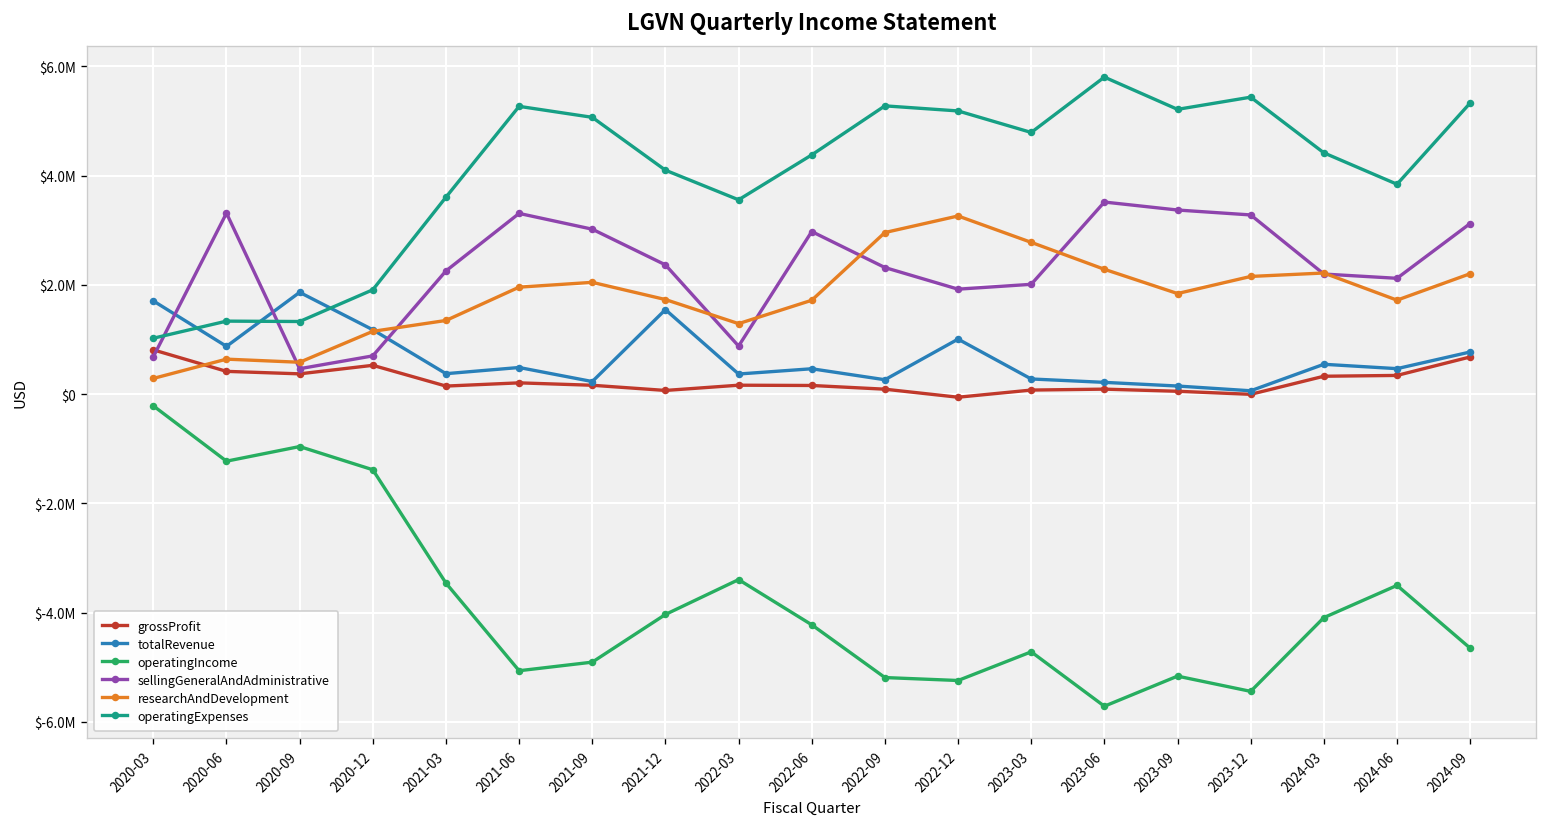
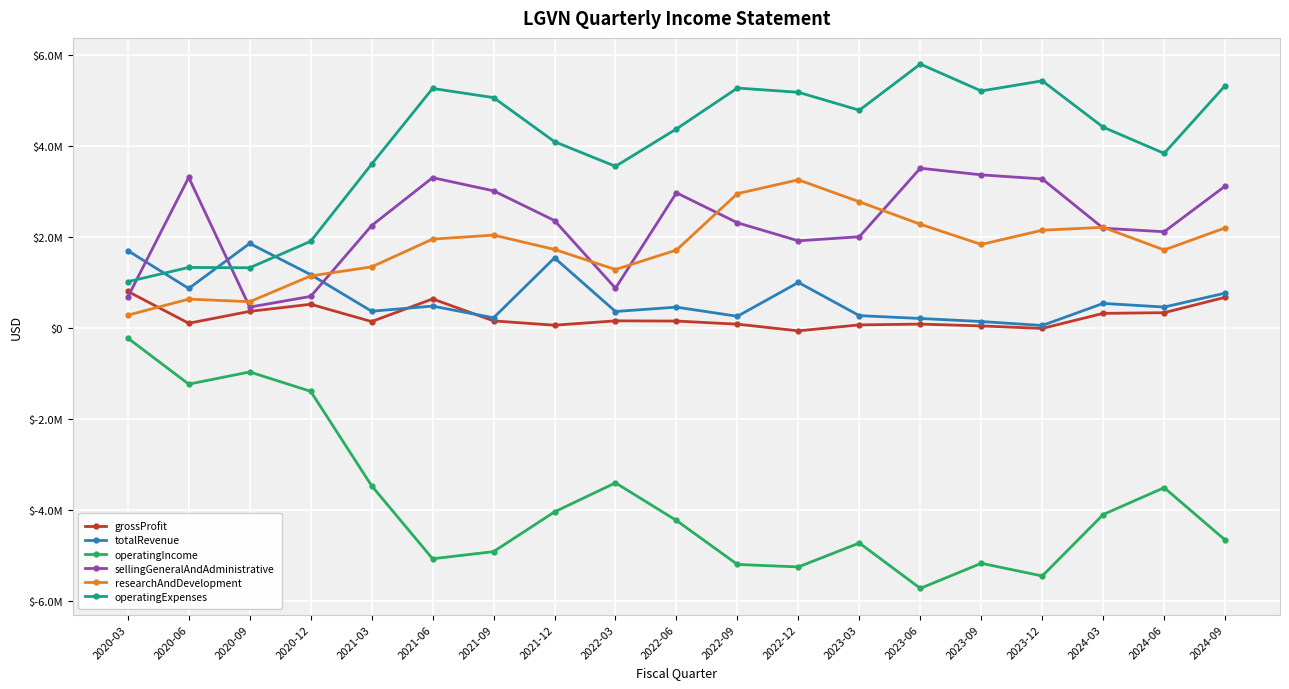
  {
    "grossProfit": {
      "2020-03": "$800000",
-     "2020-06": "$400000",
+     "2020-06": "$100000",
      "2020-09": "$400000",
      "2020-12": "$500000",
      "2021-03": "$100000",
-     "2021-06": "$200000",
+     "2021-06": "$600000",
      "2021-09": "$200000",
      "2021-12": "$100000",
      "2022-03": "$200000",
      "2022-06": "$200000",
      "2022-09": "$100000",
      "2022-12": "$-100000",
      "2023-03": "$100000",
      "2023-06": "$100000",
      "2023-09": "$100000",
      "2023-12": "$0",
      "2024-03": "$300000",
      "2024-06": "$300000",
      "2024-09": "$700000"
    },
    "totalRevenue": {
      "2020-03": "$1700000",
      "2020-06": "$900000",
      "2020-09": "$1900000",
      "2021-03": "$400000",
      "2021-06": "$500000",
      "2021-09": "$200000",
      "2021-12": "$1500000",
      "2022-03": "$400000",
      "2022-06": "$500000",
      "2022-09": "$300000",
      "2022-12": "$1000000",
      "2023-03": "$300000",
      "2023-06": "$200000",
      "2023-09": "$200000",
      "2023-12": "$100000",
      "2024-03": "$500000",
      "2024-06": "$500000",
      "2024-09": "$800000"
    },
    "sellingGeneralAndAdministrative": {
      "2020-03": "$700000",
      "2020-06": "$3300000",
      "2020-09": "$500000",
      "2020-12": "$700000",
      "2021-03": "$2300000",
      "2021-06": "$3300000",
      "2021-09": "$3000000",
      "2021-12": "$2400000",
      "2022-03": "$900000",
      "2022-06": "$3000000",
      "2022-09": "$2300000",
      "2022-12": "$1900000",
      "2023-03": "$2000000",
      "2023-06": "$3500000",
      "2023-09": "$3400000",
      "2023-12": "$3300000",
      "2024-06": "$2100000",
      "2024-09": "$3100000"
    },
    "researchAndDevelopment": {
      "2020-03": "$300000",
      "2020-06": "$600000",
      "2020-09": "$600000",
      "2021-03": "$1400000",
      "2021-06": "$2000000",
      "2021-09": "$2000000",
      "2021-12": "$1700000",
      "2022-03": "$1300000",
      "2022-06": "$1700000",
      "2022-09": "$3000000",
      "2022-12": "$3300000",
      "2023-03": "$2800000",
      "2023-06": "$2300000",
      "2023-09": "$1800000",
      "2023-12": "$2200000",
      "2024-06": "$1700000",
      "2024-09": "$2200000"
    }
  }
